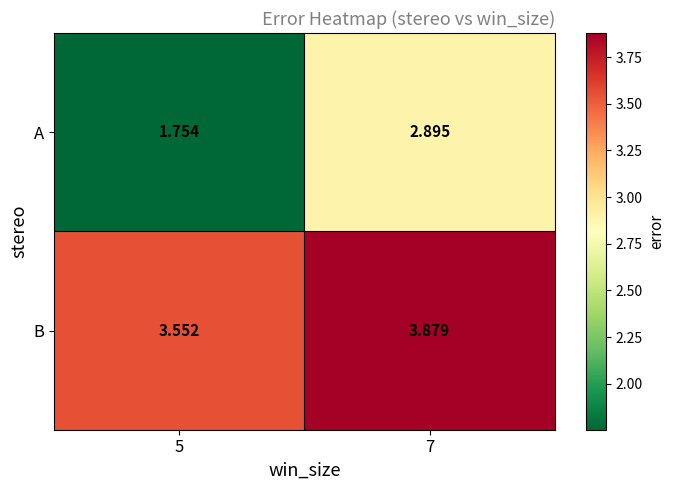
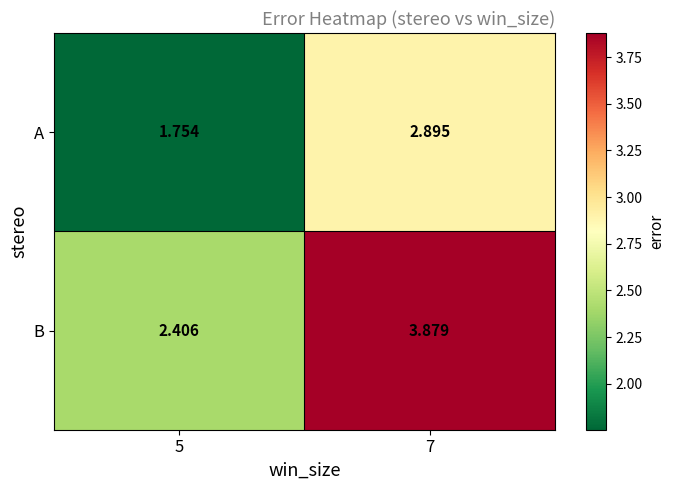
  {
    "A": {
      "5": 1.754,
      "7": 2.895
    },
    "B": {
-     "5": 3.552,
+     "5": 2.406,
      "7": 3.879
    }
  }
